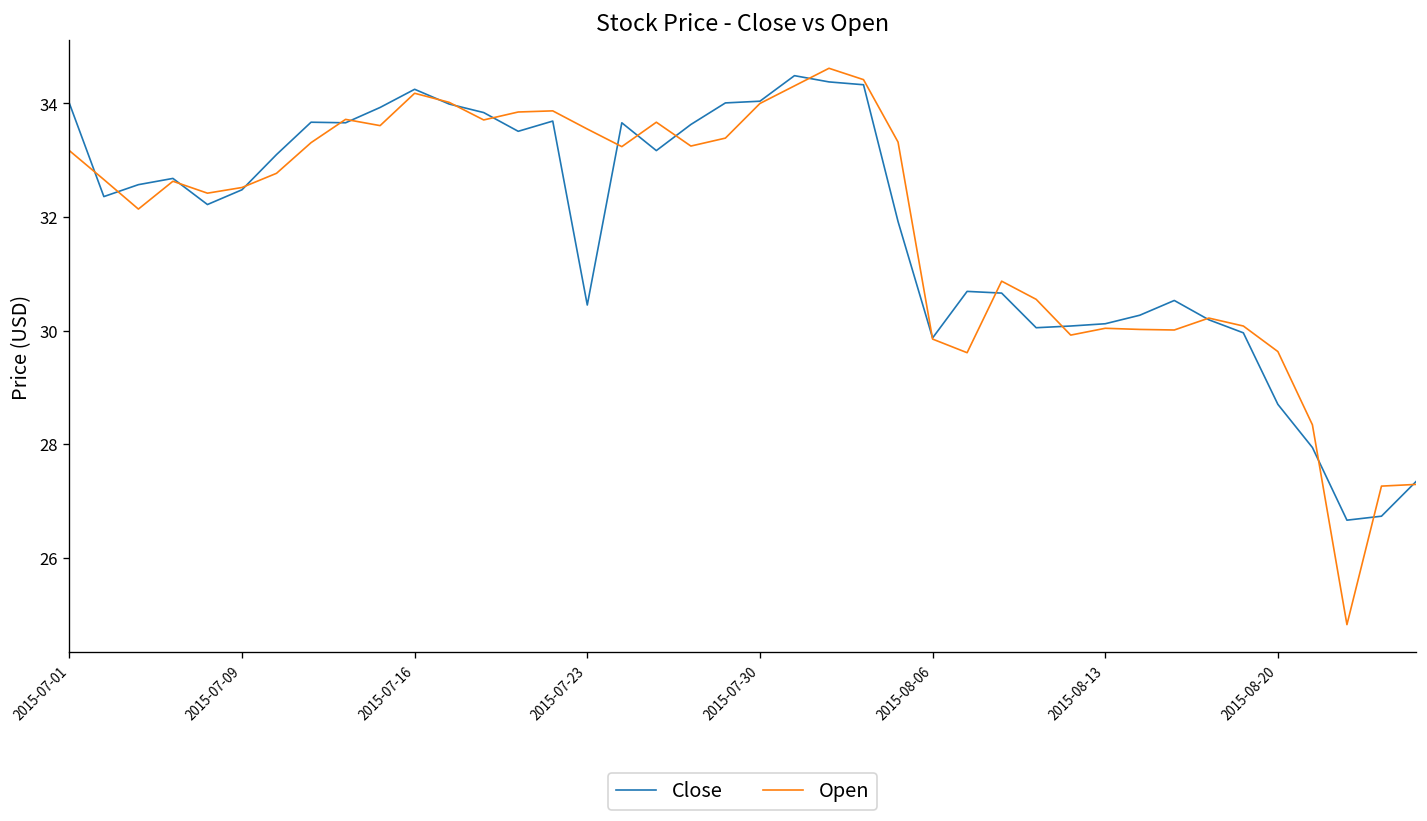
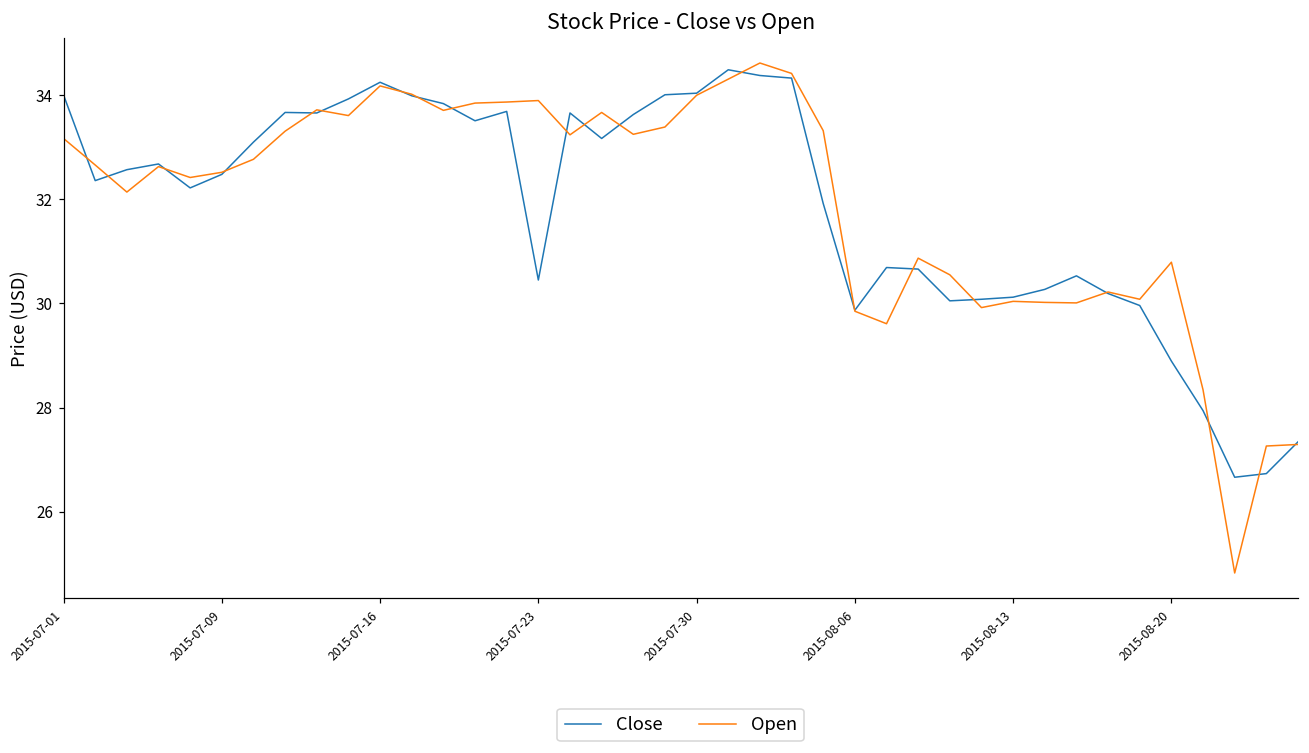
  {
    "Close": {
      "2015-07-01": 34.0,
      "2015-07-16": 34.3,
      "2015-07-23": 30.5,
      "2015-08-13": 30.1,
-     "2015-08-20": 28.7
+     "2015-08-20": 28.9
    },
    "Open": {
      "2015-07-01": 33.2,
      "2015-07-16": 34.2,
-     "2015-07-23": 33.5,
+     "2015-07-23": 33.9,
      "2015-08-13": 30.0,
-     "2015-08-20": 29.6
+     "2015-08-20": 30.8
    }
  }
